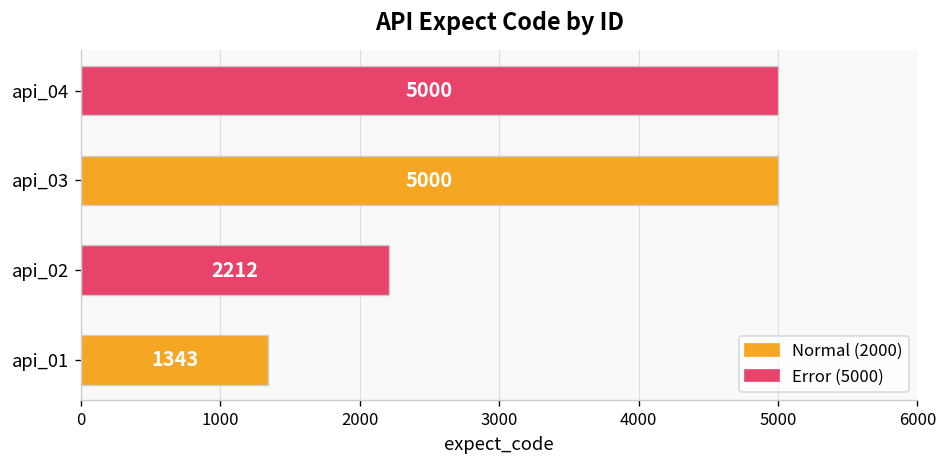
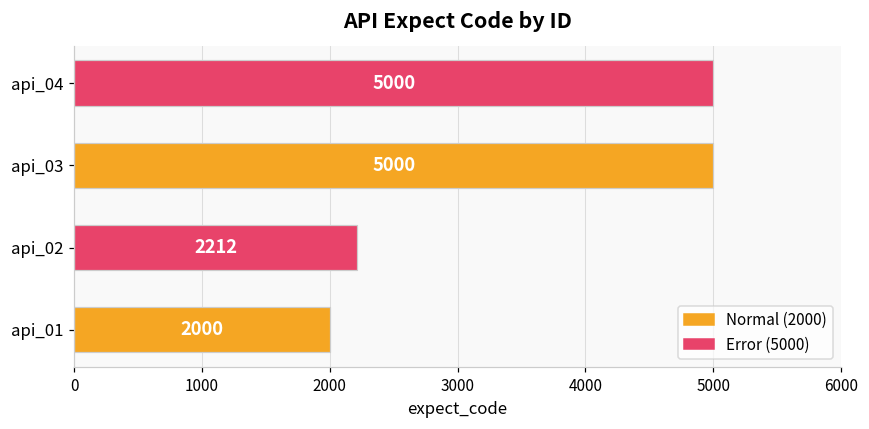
  {
    "api_04": 5000,
    "api_03": 5000,
    "api_02": 2212,
-   "api_01": 1343
+   "api_01": 2000
  }
